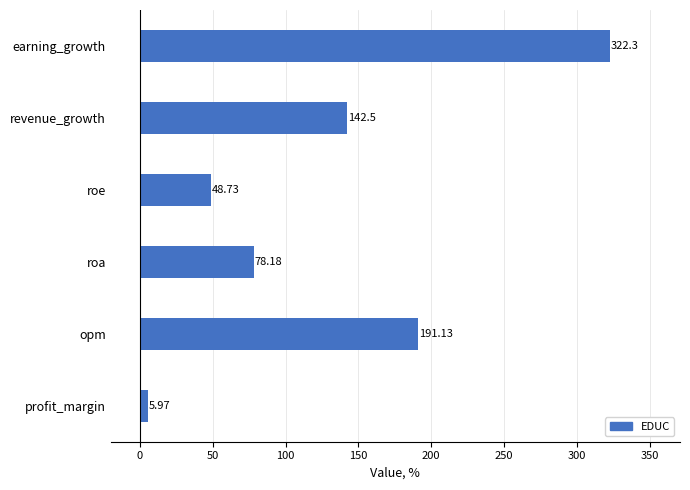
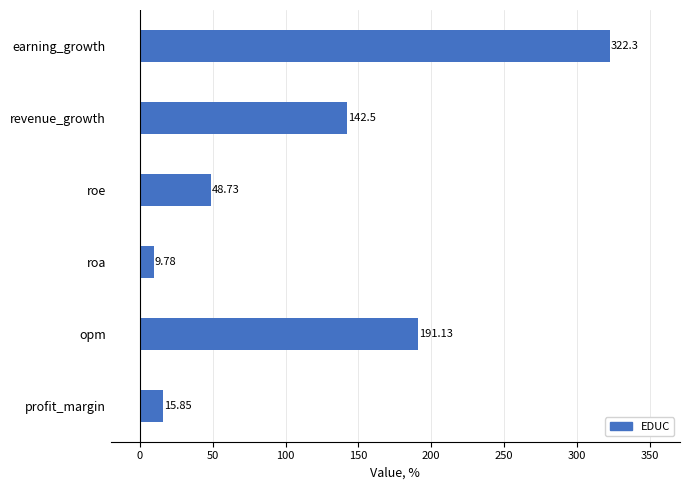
  {
    "earning_growth": 322.3,
    "revenue_growth": 142.5,
    "roe": 48.73,
-   "roa": 78.18,
+   "roa": 9.78,
    "opm": 191.13,
-   "profit_margin": 5.97
+   "profit_margin": 15.85
  }
